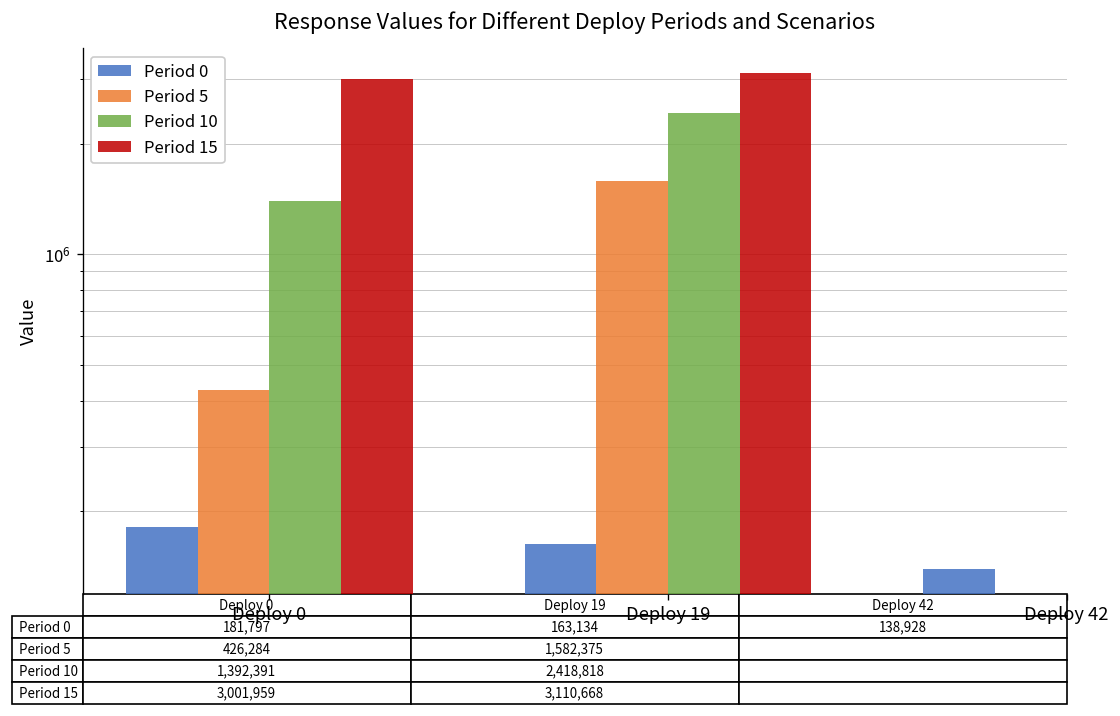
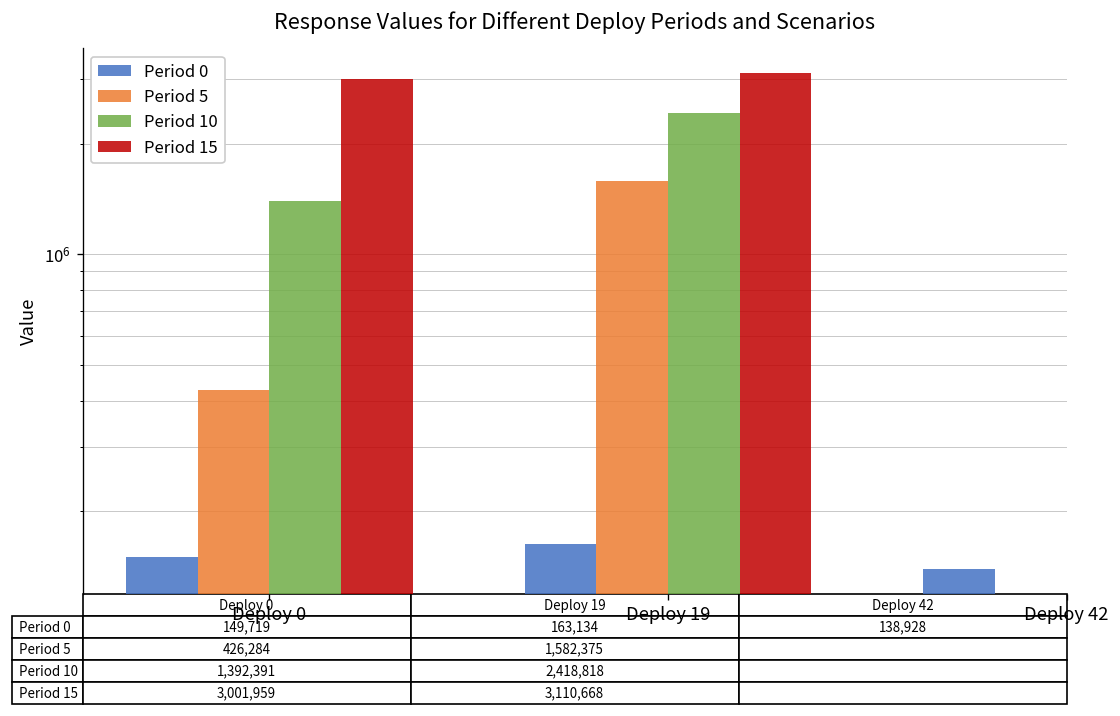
  {
    "Period 0": {
-     "Deploy 0": "181,797",
+     "Deploy 0": "149,719",
      "Deploy 19": "163,134"
    }
  }
